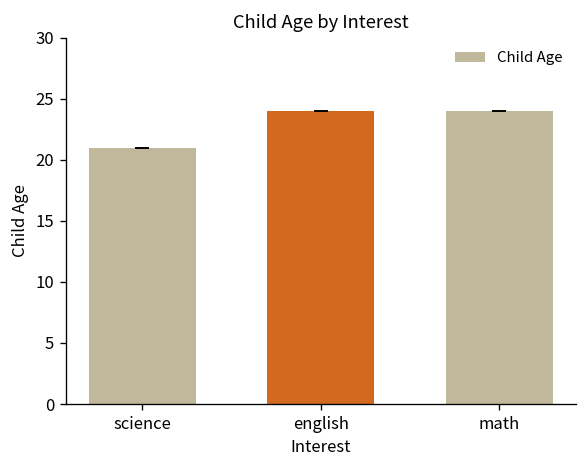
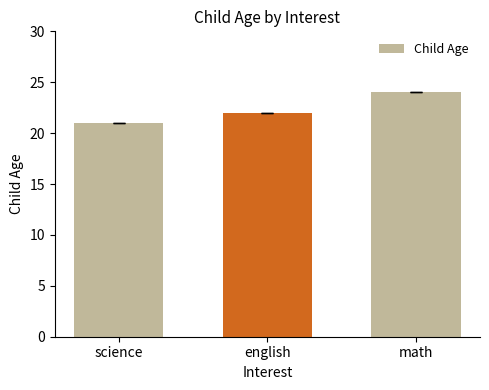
  {
    "science": 21,
-   "english": 24,
+   "english": 22,
    "math": 24
  }
